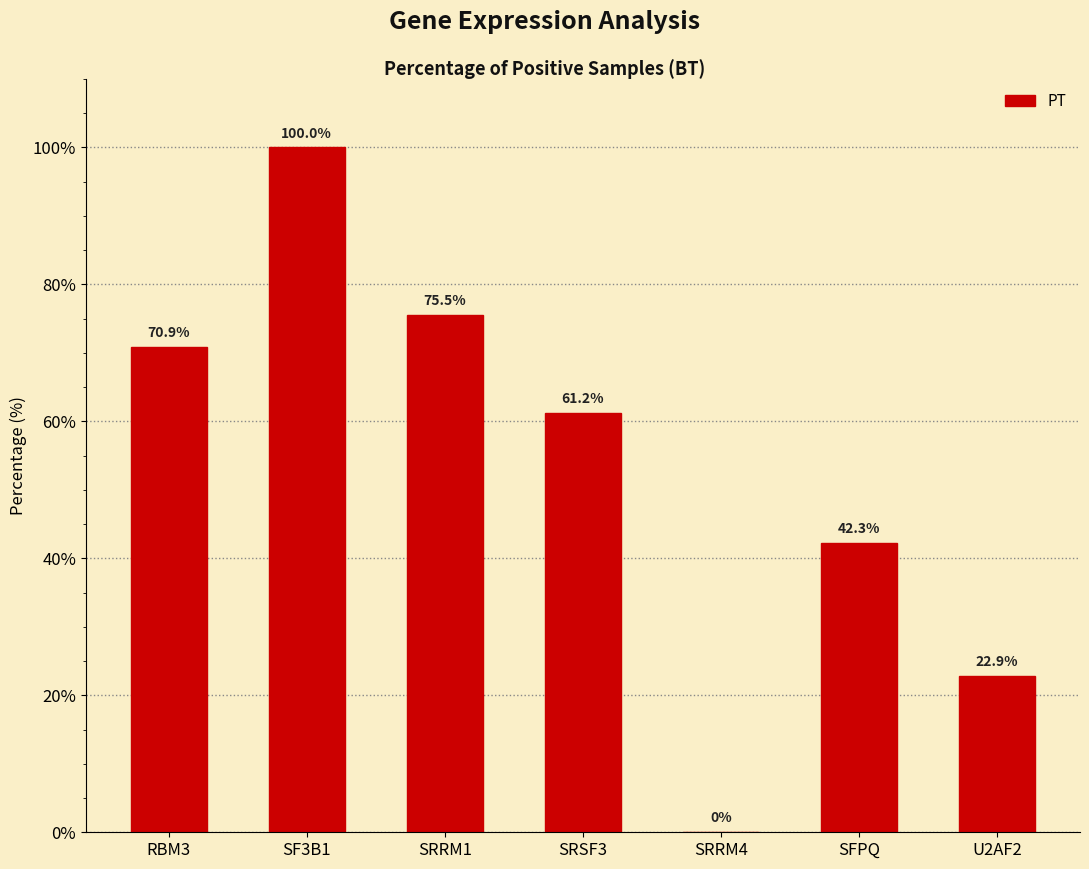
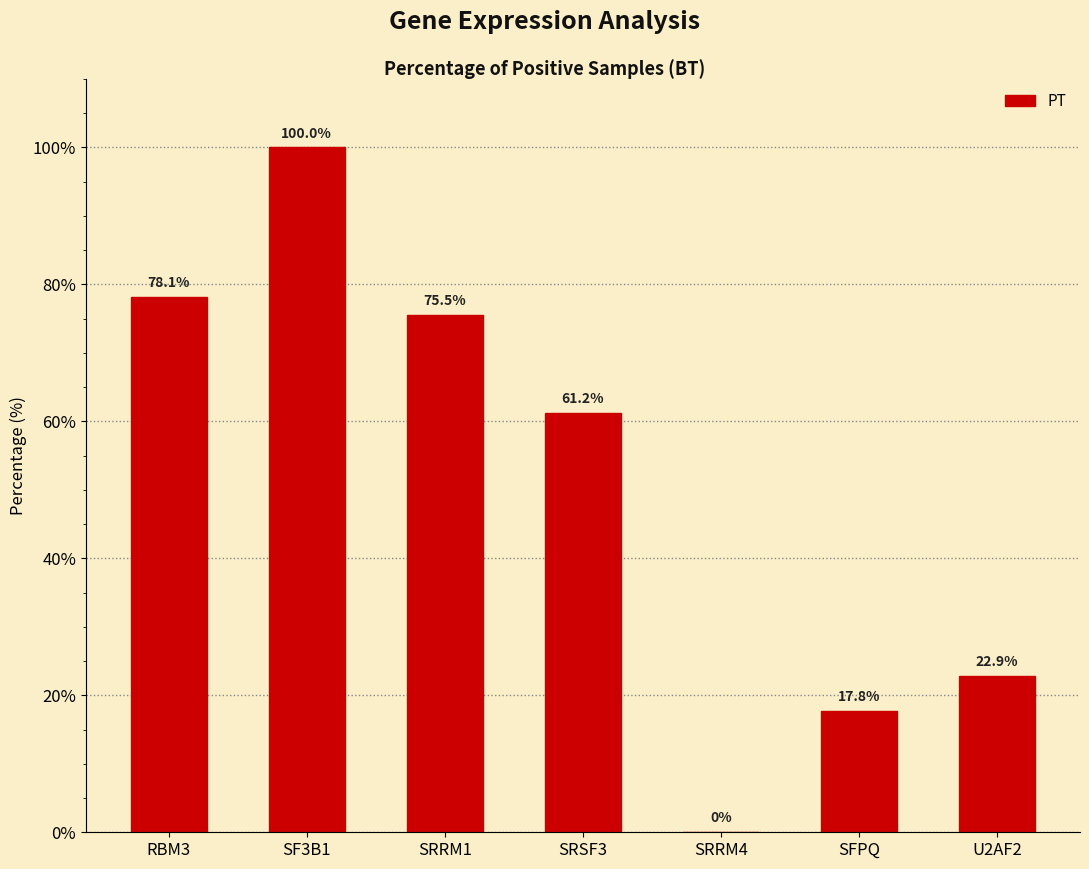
  {
-   "RBM3": "70.9%",
+   "RBM3": "78.1%",
    "SF3B1": "100.0%",
    "SRRM1": "75.5%",
    "SRSF3": "61.2%",
    "SRRM4": "0%",
-   "SFPQ": "42.3%",
+   "SFPQ": "17.8%",
    "U2AF2": "22.9%"
  }
